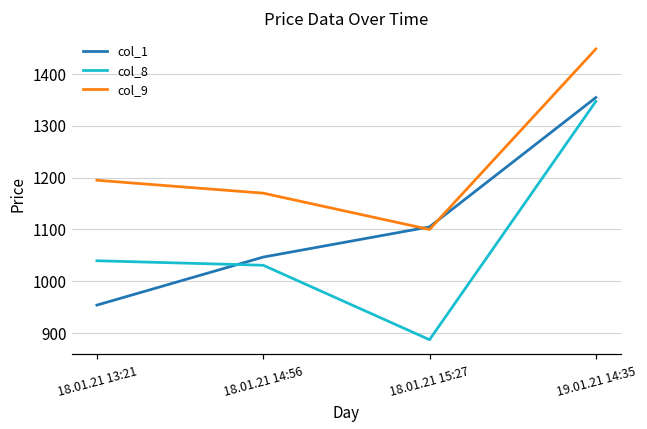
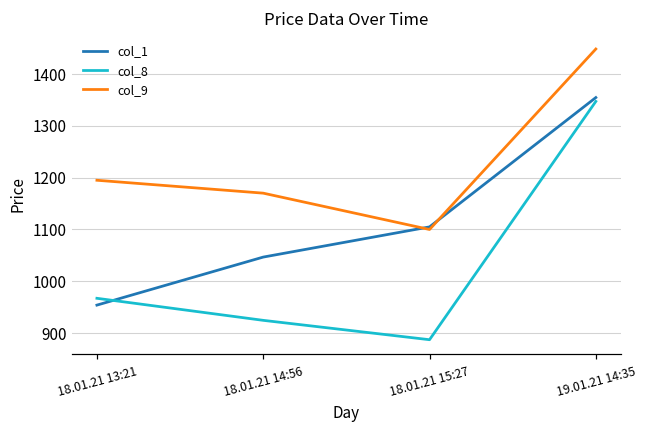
  {
    "col_1": {
      "18.01.21 13:21": 950,
      "18.01.21 14:56": 1050,
      "19.01.21 14:35": 1350
    },
    "col_8": {
-     "18.01.21 13:21": 1040,
-     "18.01.21 14:56": 1030,
+     "18.01.21 13:21": 970,
+     "18.01.21 14:56": 920,
      "18.01.21 15:27": 890,
      "19.01.21 14:35": 1350
    },
    "col_9": {
      "18.01.21 13:21": 1200,
      "18.01.21 14:56": 1170,
      "19.01.21 14:35": 1450
    }
  }
